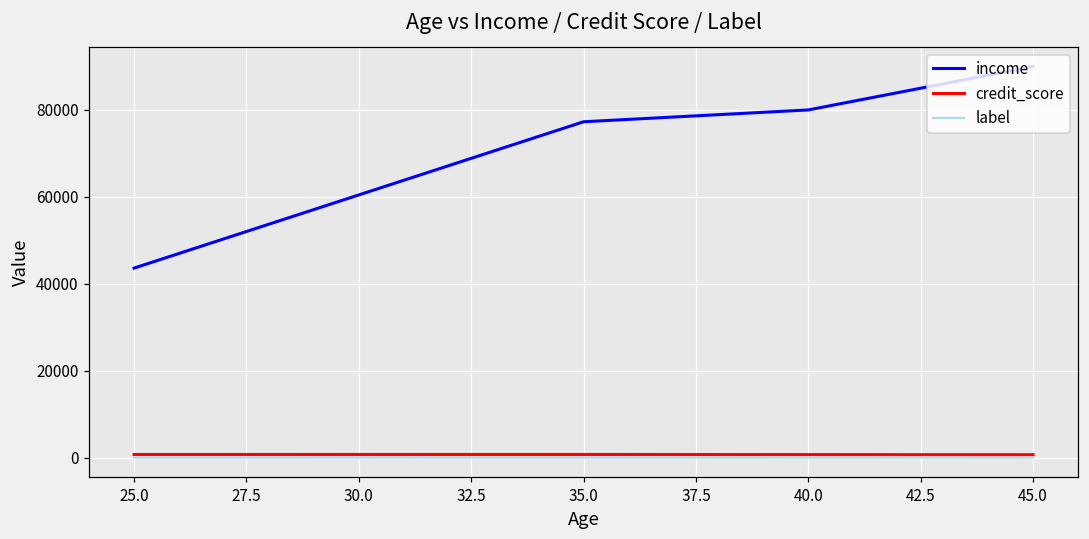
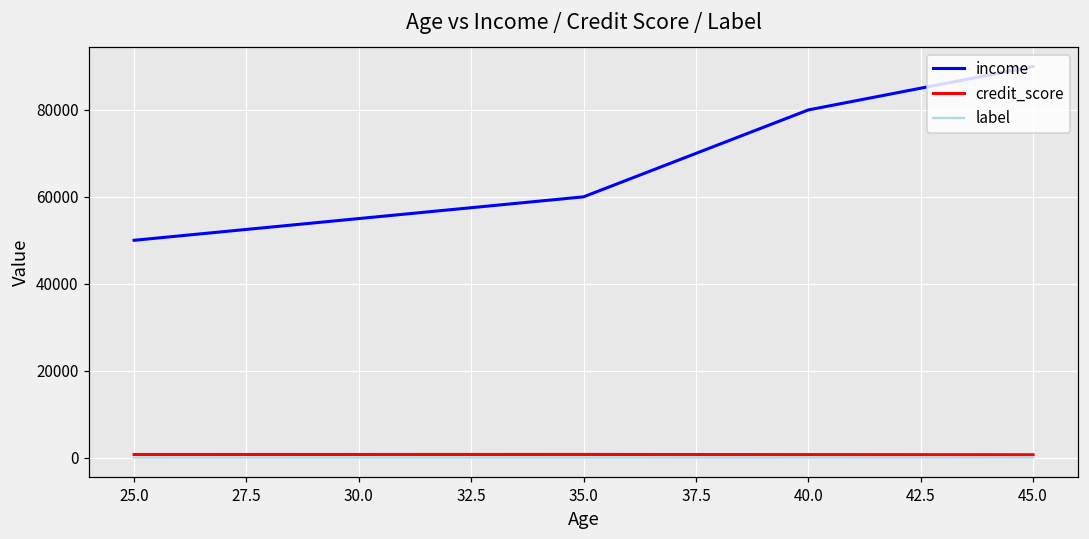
  {
    "income": {
-     "25.0": 44000,
-     "35.0": 77000,
+     "25.0": 50000,
+     "35.0": 60000,
      "40.0": 80000
    },
    "credit_score": {
      "25.0": 1000,
      "35.0": 1000,
      "40.0": 1000
    },
    "label": {
      "25.0": 0,
      "35.0": 0,
      "40.0": 0
    }
  }
